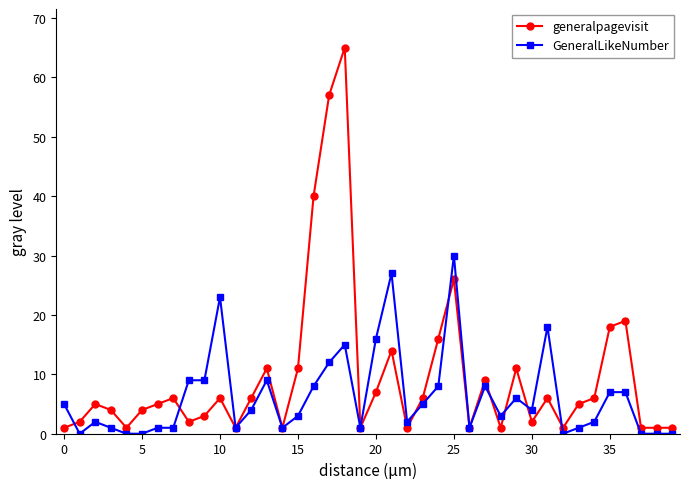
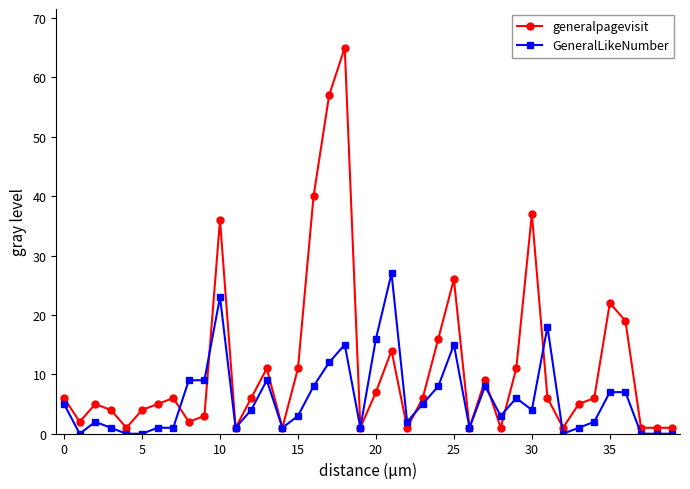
  {
    "generalpagevisit": {
-     "0": 1,
+     "0": 6,
      "5": 4,
-     "10": 6,
+     "10": 36,
      "15": 11,
      "20": 7,
      "25": 26,
-     "30": 2,
-     "35": 18
+     "30": 37,
+     "35": 22
    },
    "GeneralLikeNumber": {
      "0": 5,
      "5": 0,
      "10": 23,
      "15": 3,
      "20": 16,
-     "25": 30,
+     "25": 15,
      "30": 4,
      "35": 7
    }
  }
